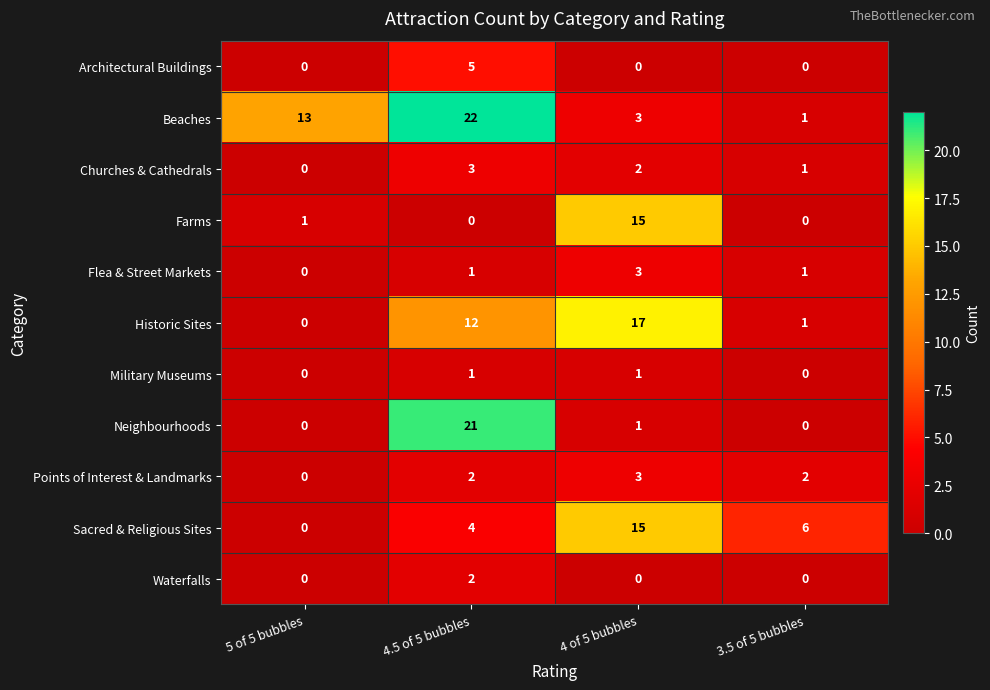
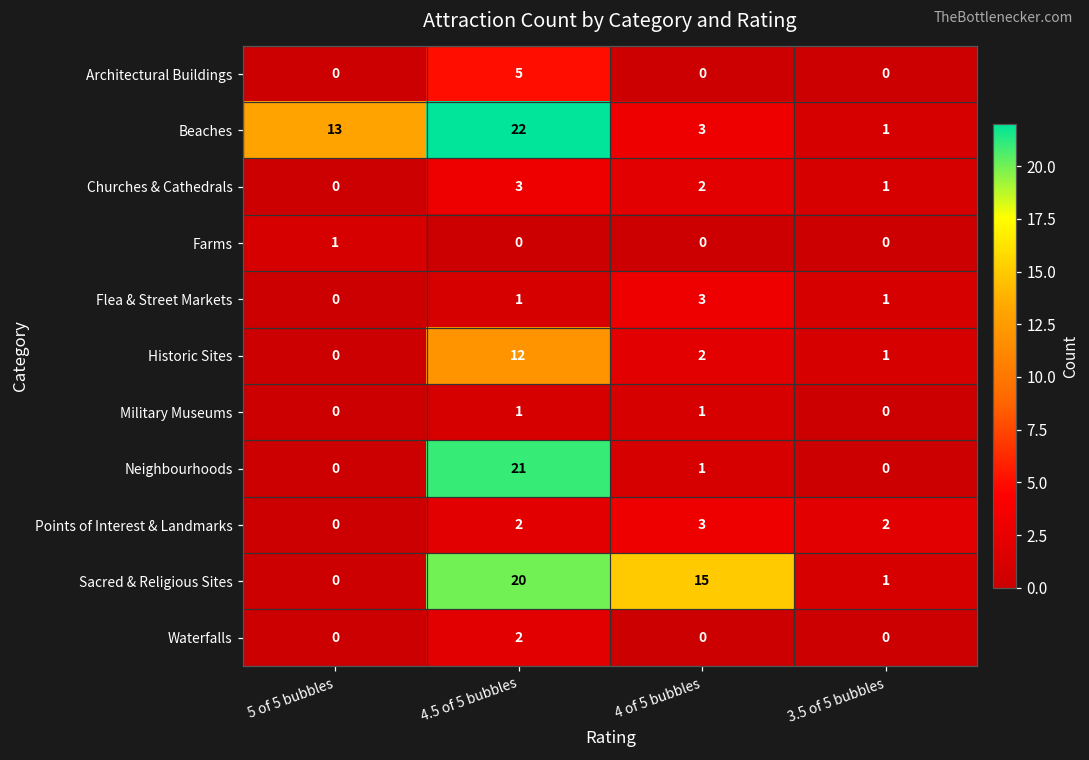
  {
    "Architectural Buildings": {
      "5 of 5 bubbles": 0,
      "4.5 of 5 bubbles": 5,
      "4 of 5 bubbles": 0,
      "3.5 of 5 bubbles": 0
    },
    "Beaches": {
      "5 of 5 bubbles": 13,
      "4.5 of 5 bubbles": 22,
      "4 of 5 bubbles": 3,
      "3.5 of 5 bubbles": 1
    },
    "Churches & Cathedrals": {
      "5 of 5 bubbles": 0,
      "4.5 of 5 bubbles": 3,
      "4 of 5 bubbles": 2,
      "3.5 of 5 bubbles": 1
    },
    "Farms": {
      "5 of 5 bubbles": 1,
      "4.5 of 5 bubbles": 0,
-     "4 of 5 bubbles": 15,
+     "4 of 5 bubbles": 0,
      "3.5 of 5 bubbles": 0
    },
    "Flea & Street Markets": {
      "5 of 5 bubbles": 0,
      "4.5 of 5 bubbles": 1,
      "4 of 5 bubbles": 3,
      "3.5 of 5 bubbles": 1
    },
    "Historic Sites": {
      "5 of 5 bubbles": 0,
      "4.5 of 5 bubbles": 12,
-     "4 of 5 bubbles": 17,
+     "4 of 5 bubbles": 2,
      "3.5 of 5 bubbles": 1
    },
    "Military Museums": {
      "5 of 5 bubbles": 0,
      "4.5 of 5 bubbles": 1,
      "4 of 5 bubbles": 1,
      "3.5 of 5 bubbles": 0
    },
    "Neighbourhoods": {
      "5 of 5 bubbles": 0,
      "4.5 of 5 bubbles": 21,
      "4 of 5 bubbles": 1,
      "3.5 of 5 bubbles": 0
    },
    "Points of Interest & Landmarks": {
      "5 of 5 bubbles": 0,
      "4.5 of 5 bubbles": 2,
      "4 of 5 bubbles": 3,
      "3.5 of 5 bubbles": 2
    },
    "Sacred & Religious Sites": {
      "5 of 5 bubbles": 0,
-     "4.5 of 5 bubbles": 4,
+     "4.5 of 5 bubbles": 20,
      "4 of 5 bubbles": 15,
-     "3.5 of 5 bubbles": 6
+     "3.5 of 5 bubbles": 1
    },
    "Waterfalls": {
      "5 of 5 bubbles": 0,
      "4.5 of 5 bubbles": 2,
      "4 of 5 bubbles": 0,
      "3.5 of 5 bubbles": 0
    }
  }
